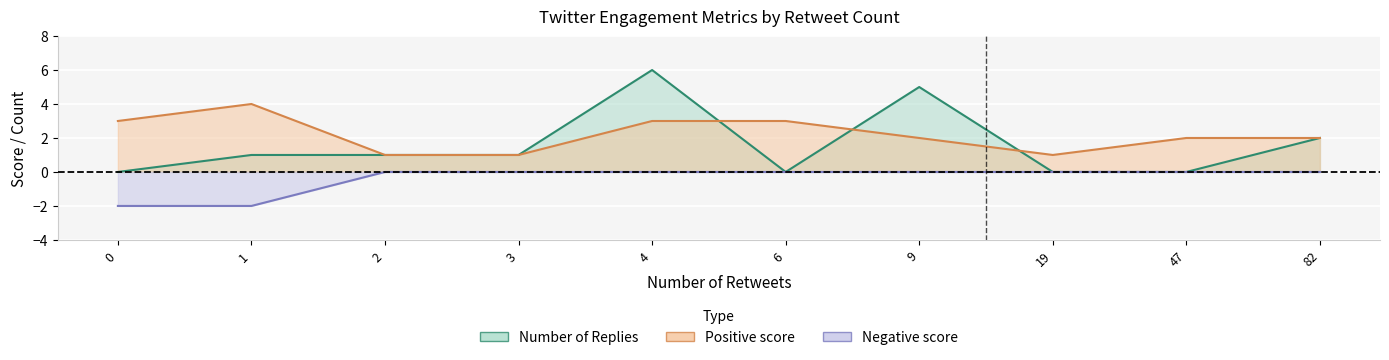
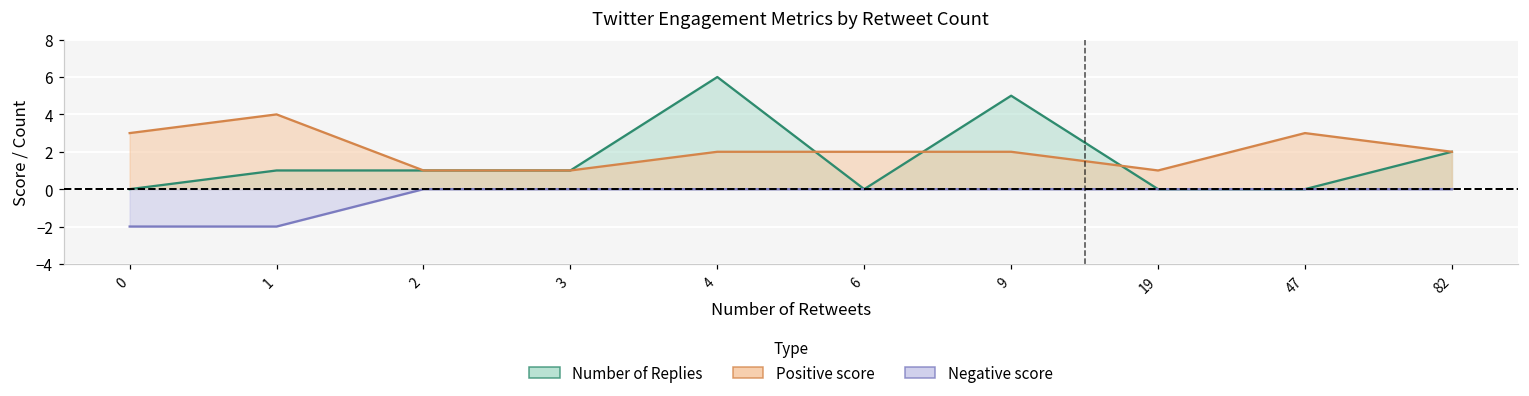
  {
    "Positive score": {
      "0": 3,
      "1": 4,
-     "4": 3,
-     "6": 3,
+     "4": 2,
+     "6": 2,
      "9": 2,
      "19": 1,
-     "47": 2
+     "47": 3
    }
  }
